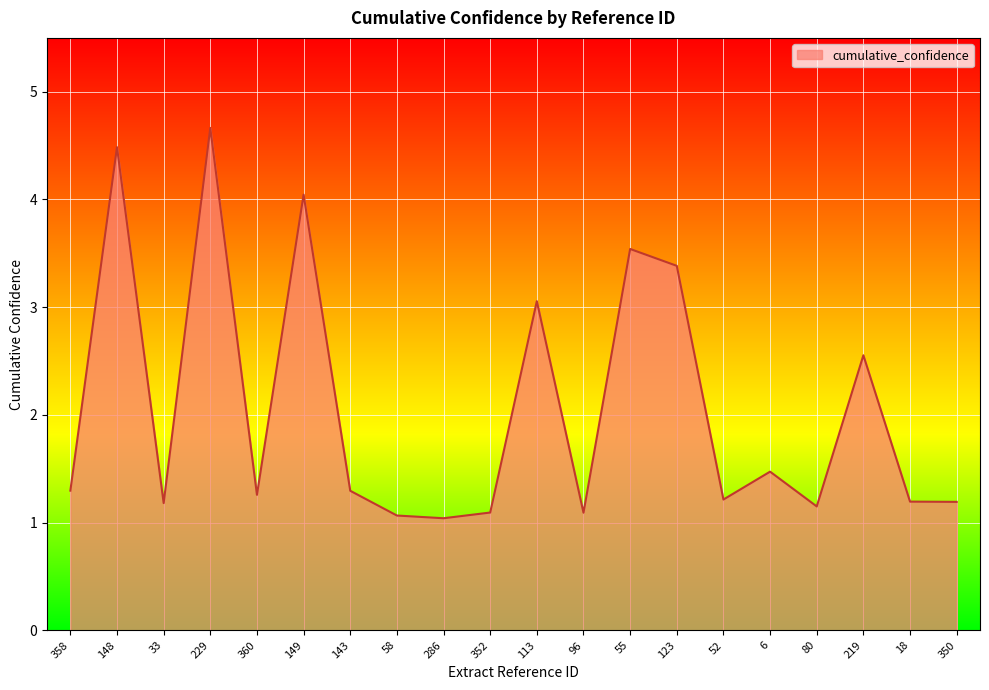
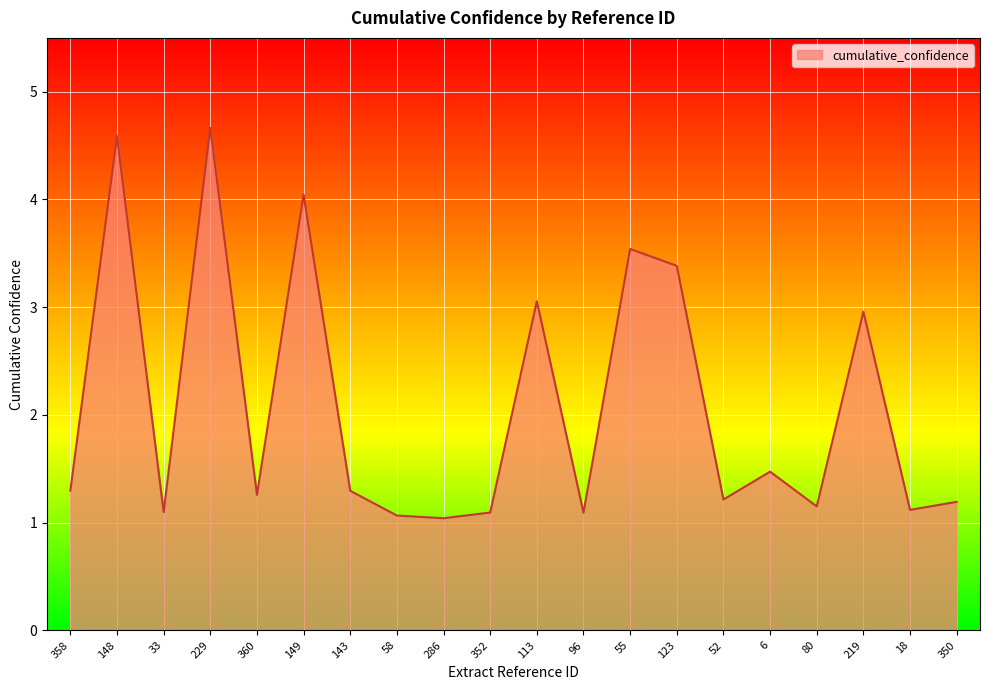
  {
    "358": 1.30,
-   "148": 4.49,
-   "33": 1.18,
+   "148": 4.59,
+   "33": 1.10,
    "229": 4.66,
    "360": 1.26,
    "149": 4.04,
    "143": 1.30,
    "58": 1.07,
    "286": 1.04,
    "352": 1.09,
    "113": 3.06,
    "96": 1.09,
    "55": 3.54,
    "123": 3.38,
    "52": 1.21,
    "6": 1.47,
    "80": 1.15,
-   "219": 2.55,
-   "18": 1.20,
+   "219": 2.96,
+   "18": 1.12,
    "350": 1.19
  }
